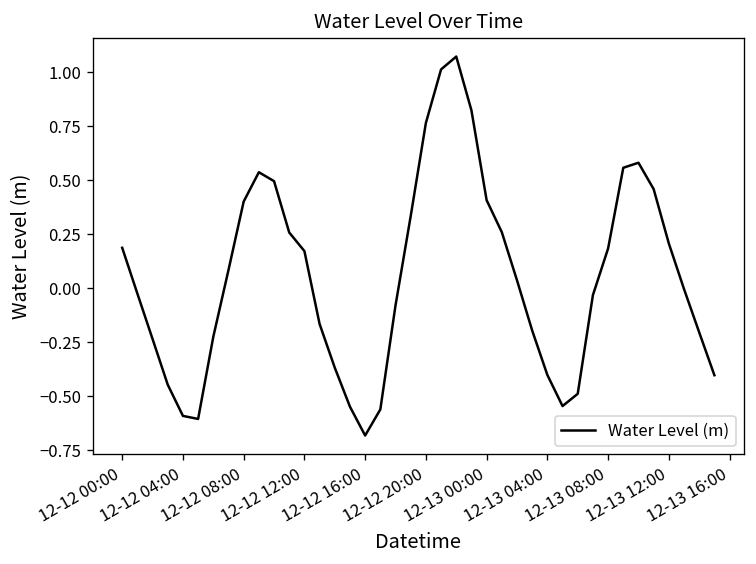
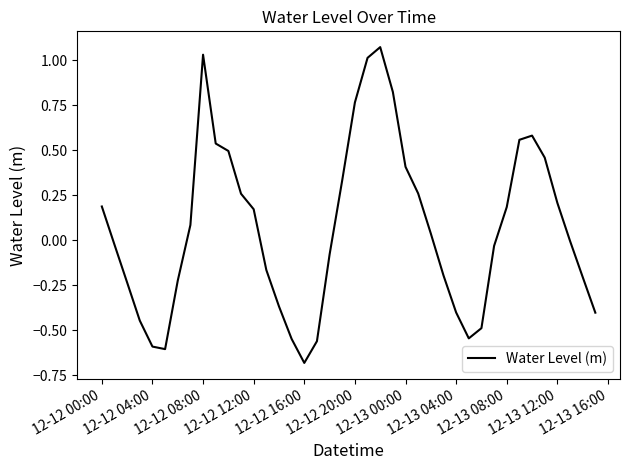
  {
    "12-12 00:00": 0.19,
    "12-12 04:00": -0.59,
-   "12-12 08:00": 0.40,
+   "12-12 08:00": 1.03,
    "12-12 12:00": 0.17,
    "12-12 16:00": -0.68,
    "12-12 20:00": 0.76,
    "12-13 00:00": 0.41,
    "12-13 04:00": -0.40,
    "12-13 08:00": 0.18,
    "12-13 12:00": 0.21
  }
